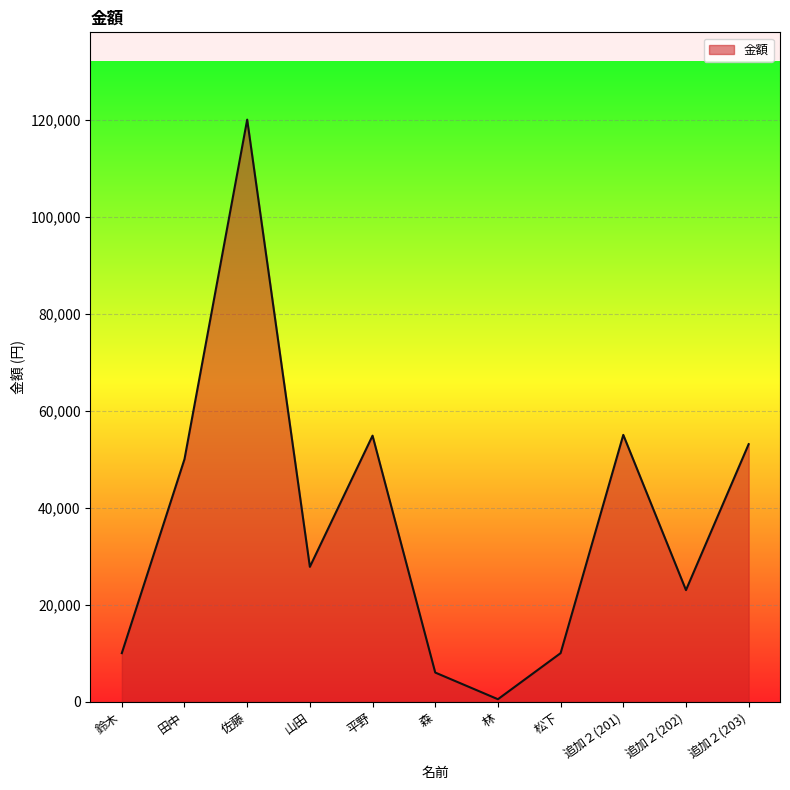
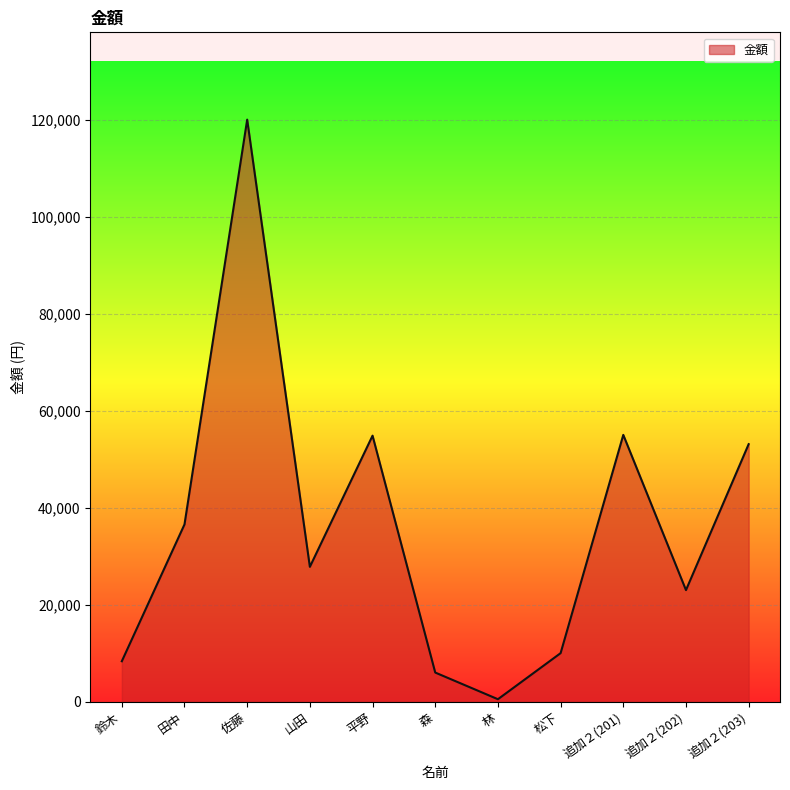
  {
-   "鈴木": "10,000",
-   "田中": "50,000",
+   "鈴木": "8,000",
+   "田中": "37,000",
    "佐藤": "120,000",
    "山田": "28,000",
    "平野": "55,000",
    "森": "6,000",
    "林": "1,000",
    "松下": "10,000",
    "追加２(201)": "55,000",
    "追加２(202)": "23,000",
    "追加２(203)": "53,000"
  }
